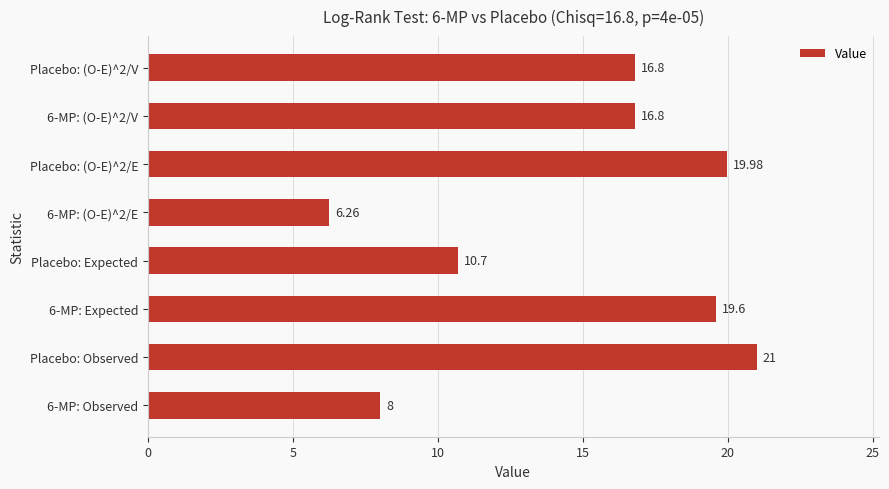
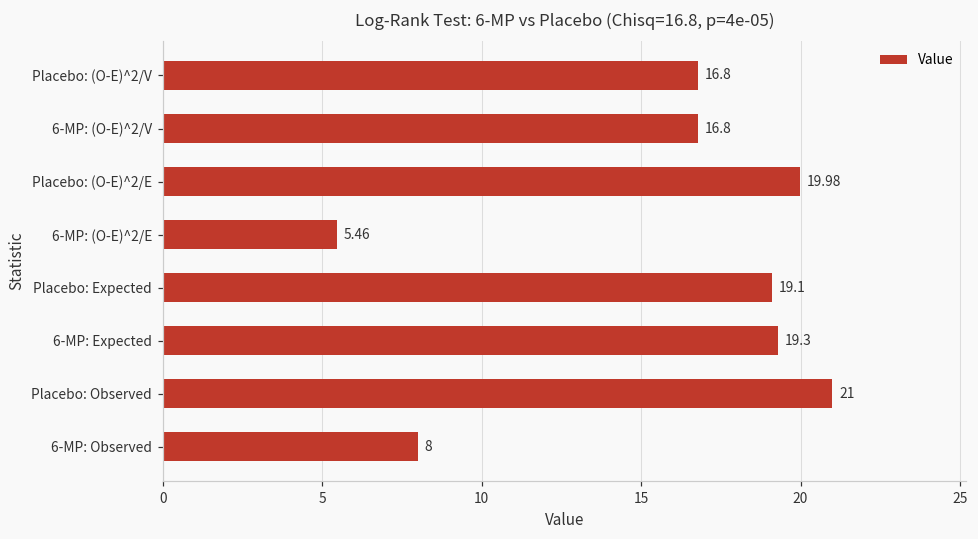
  {
    "Placebo: (O-E)^2/V": 16.8,
    "6-MP: (O-E)^2/V": 16.8,
    "Placebo: (O-E)^2/E": 19.98,
-   "6-MP: (O-E)^2/E": 6.26,
-   "Placebo: Expected": 10.7,
-   "6-MP: Expected": 19.6,
+   "6-MP: (O-E)^2/E": 5.46,
+   "Placebo: Expected": 19.1,
+   "6-MP: Expected": 19.3,
    "Placebo: Observed": 21,
    "6-MP: Observed": 8
  }
